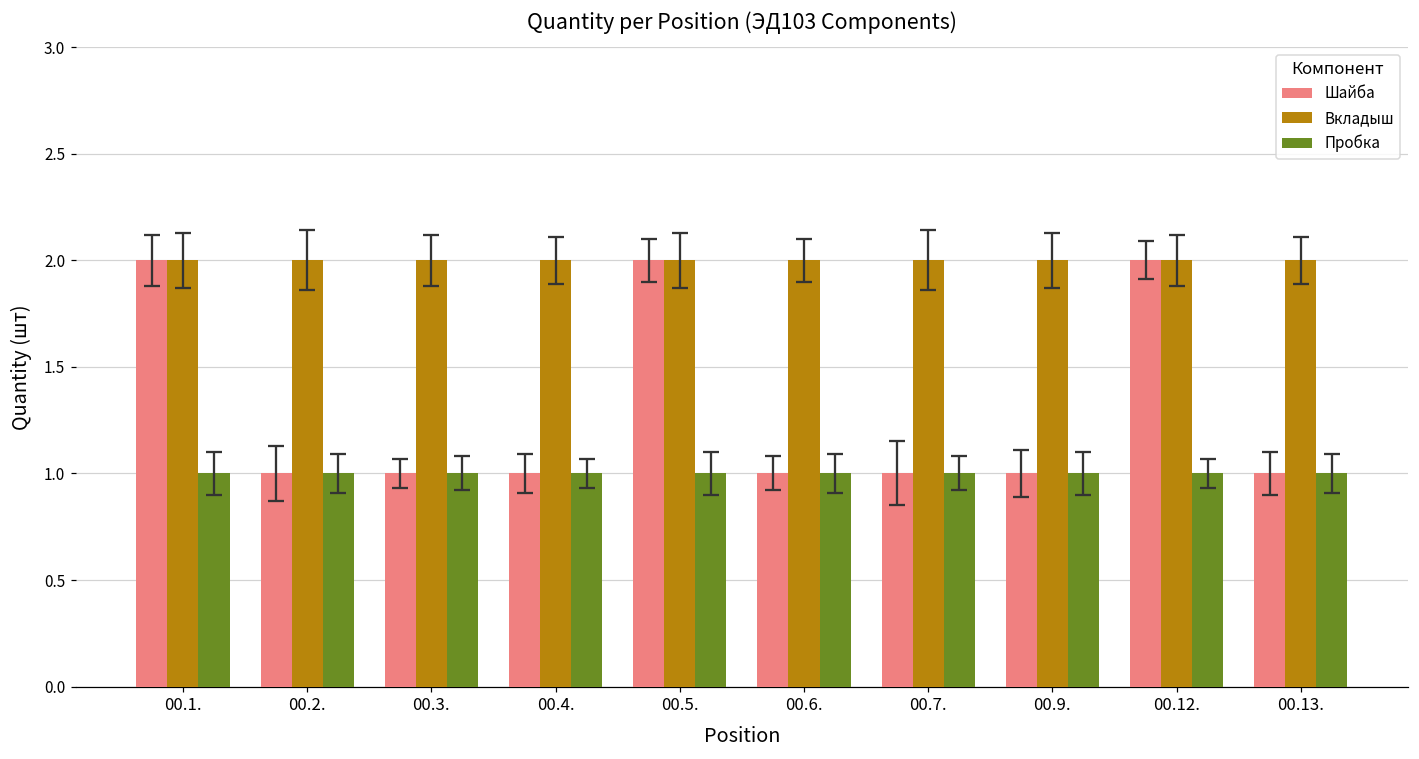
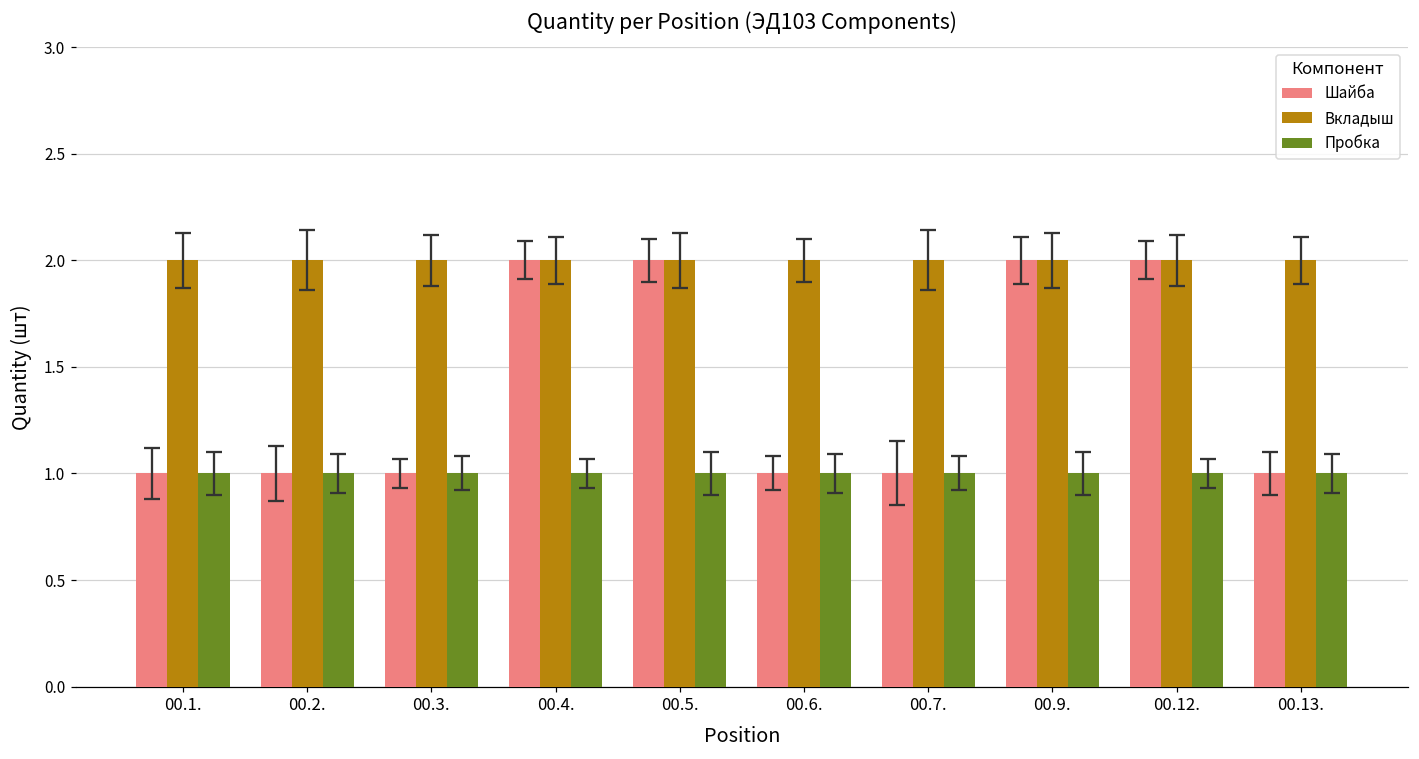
  {
    "Шайба": {
-     "00.1.": 2,
+     "00.1.": 1,
      "00.2.": 1,
      "00.3.": 1,
-     "00.4.": 1,
+     "00.4.": 2,
      "00.5.": 2,
      "00.6.": 1,
      "00.7.": 1,
-     "00.9.": 1,
+     "00.9.": 2,
      "00.12.": 2,
      "00.13.": 1
    },
    "Вкладыш": {
      "00.1.": 2,
      "00.2.": 2,
      "00.3.": 2,
      "00.4.": 2,
      "00.5.": 2,
      "00.6.": 2,
      "00.7.": 2,
      "00.9.": 2,
      "00.12.": 2,
      "00.13.": 2
    },
    "Пробка": {
      "00.1.": 1,
      "00.2.": 1,
      "00.3.": 1,
      "00.4.": 1,
      "00.5.": 1,
      "00.6.": 1,
      "00.7.": 1,
      "00.9.": 1,
      "00.12.": 1,
      "00.13.": 1
    }
  }
